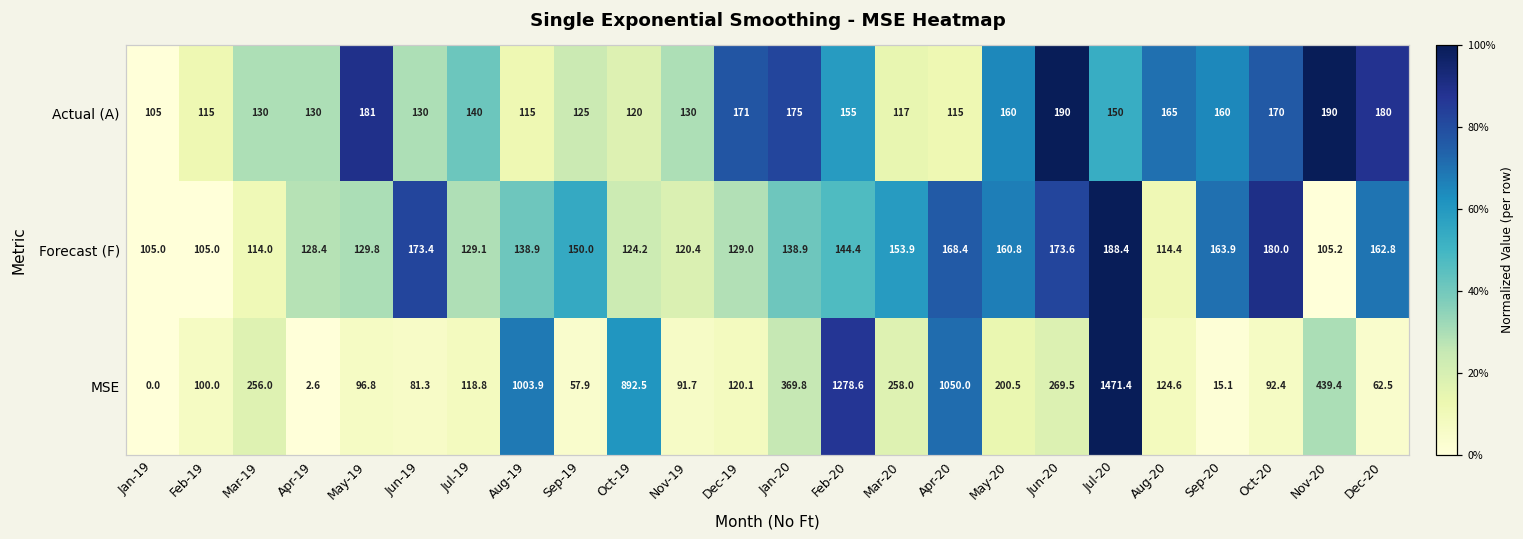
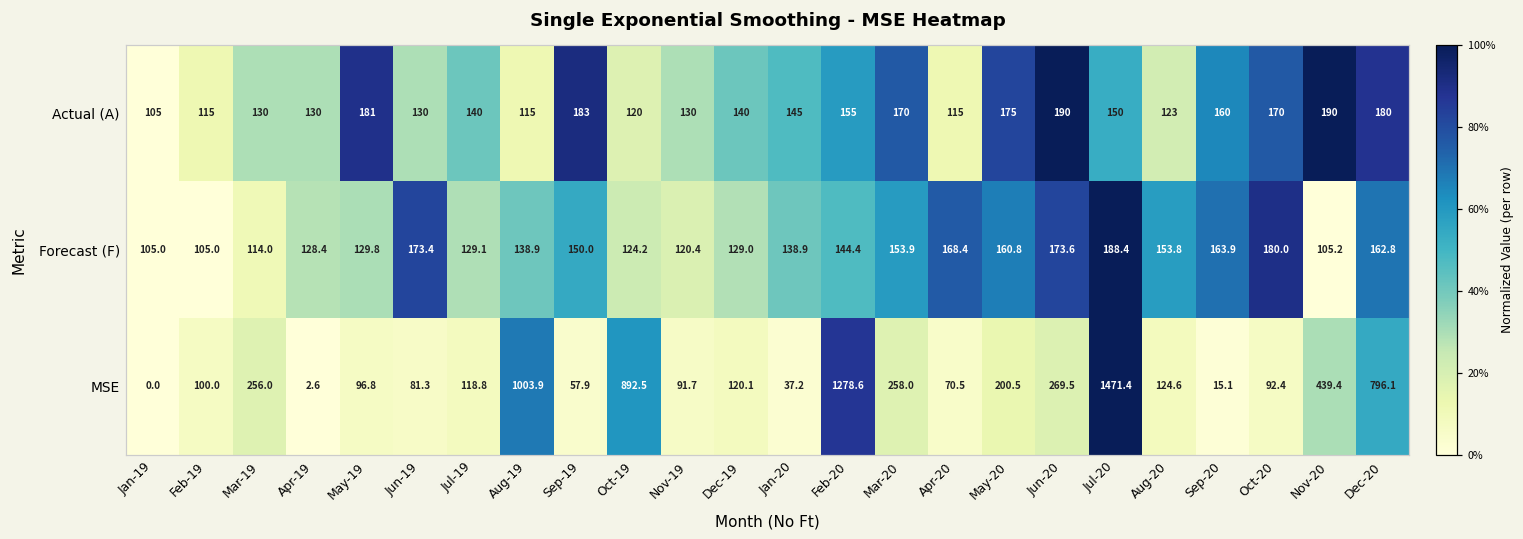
  {
    "Actual (A)": {
      "Jan-19": 105,
      "Feb-19": 115,
      "Mar-19": 130,
      "Apr-19": 130,
      "May-19": 181,
      "Jun-19": 130,
      "Jul-19": 140,
      "Aug-19": 115,
-     "Sep-19": 125,
+     "Sep-19": 183,
      "Oct-19": 120,
      "Nov-19": 130,
-     "Dec-19": 171,
-     "Jan-20": 175,
+     "Dec-19": 140,
+     "Jan-20": 145,
      "Feb-20": 155,
-     "Mar-20": 117,
+     "Mar-20": 170,
      "Apr-20": 115,
-     "May-20": 160,
+     "May-20": 175,
      "Jun-20": 190,
      "Jul-20": 150,
-     "Aug-20": 165,
+     "Aug-20": 123,
      "Sep-20": 160,
      "Oct-20": 170,
      "Nov-20": 190,
      "Dec-20": 180
    },
    "Forecast (F)": {
      "Jan-19": 105.0,
      "Feb-19": 105.0,
      "Mar-19": 114.0,
      "Apr-19": 128.4,
      "May-19": 129.8,
      "Jun-19": 173.4,
      "Jul-19": 129.1,
      "Aug-19": 138.9,
      "Sep-19": 150.0,
      "Oct-19": 124.2,
      "Nov-19": 120.4,
      "Dec-19": 129.0,
      "Jan-20": 138.9,
      "Feb-20": 144.4,
      "Mar-20": 153.9,
      "Apr-20": 168.4,
      "May-20": 160.8,
      "Jun-20": 173.6,
      "Jul-20": 188.4,
-     "Aug-20": 114.4,
+     "Aug-20": 153.8,
      "Sep-20": 163.9,
      "Oct-20": 180.0,
      "Nov-20": 105.2,
      "Dec-20": 162.8
    },
    "MSE": {
      "Jan-19": 0.0,
      "Feb-19": 100.0,
      "Mar-19": 256.0,
      "Apr-19": 2.6,
      "May-19": 96.8,
      "Jun-19": 81.3,
      "Jul-19": 118.8,
      "Aug-19": 1003.9,
      "Sep-19": 57.9,
      "Oct-19": 892.5,
      "Nov-19": 91.7,
      "Dec-19": 120.1,
-     "Jan-20": 369.8,
+     "Jan-20": 37.2,
      "Feb-20": 1278.6,
      "Mar-20": 258.0,
-     "Apr-20": 1050.0,
+     "Apr-20": 70.5,
      "May-20": 200.5,
      "Jun-20": 269.5,
      "Jul-20": 1471.4,
      "Aug-20": 124.6,
      "Sep-20": 15.1,
      "Oct-20": 92.4,
      "Nov-20": 439.4,
-     "Dec-20": 62.5
+     "Dec-20": 796.1
    }
  }
